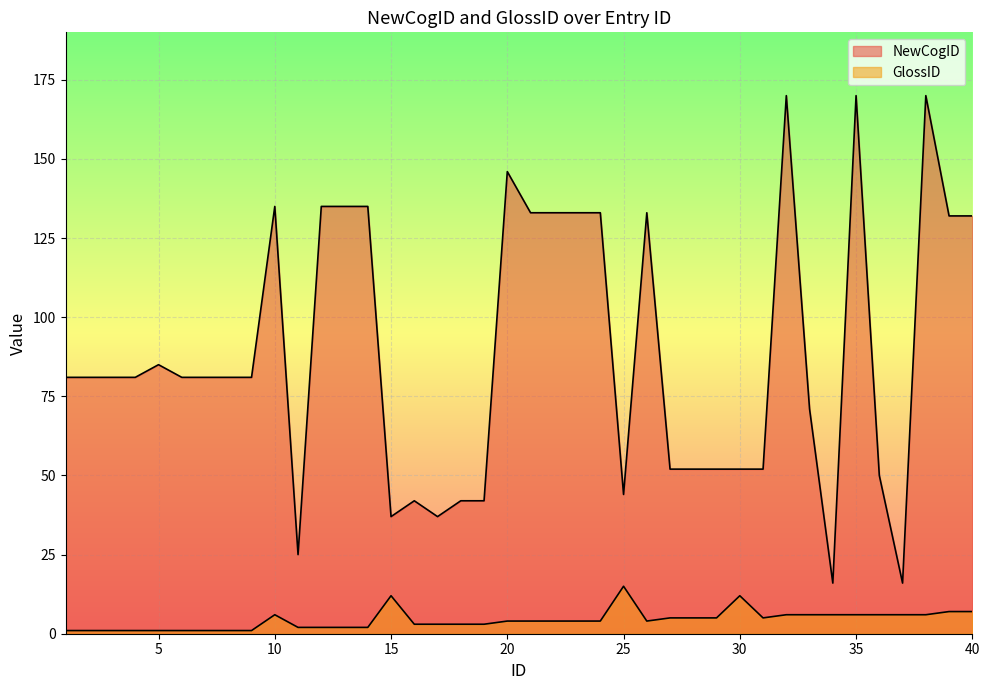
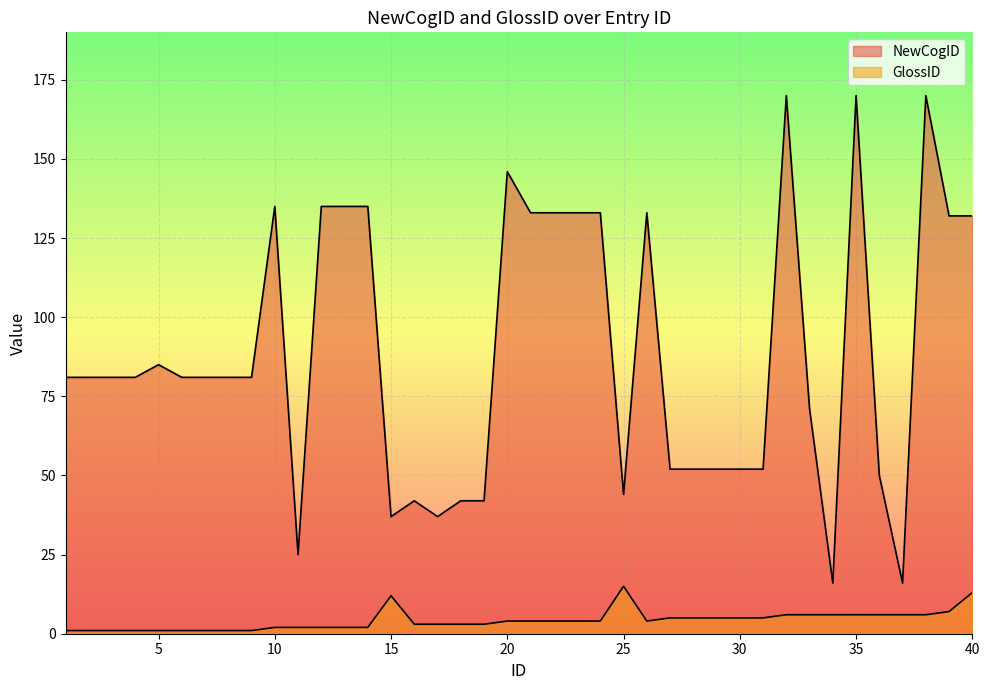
  {
    "NewCogID": {
      "5": 85,
      "10": 135,
      "15": 37,
      "20": 146,
      "25": 44,
      "30": 52,
      "35": 170,
      "40": 132
    },
    "GlossID": {
      "5": 1,
-     "10": 6,
+     "10": 2,
      "15": 12,
      "20": 4,
      "25": 15,
-     "30": 12,
+     "30": 5,
      "35": 6,
-     "40": 7
+     "40": 13
    }
  }
